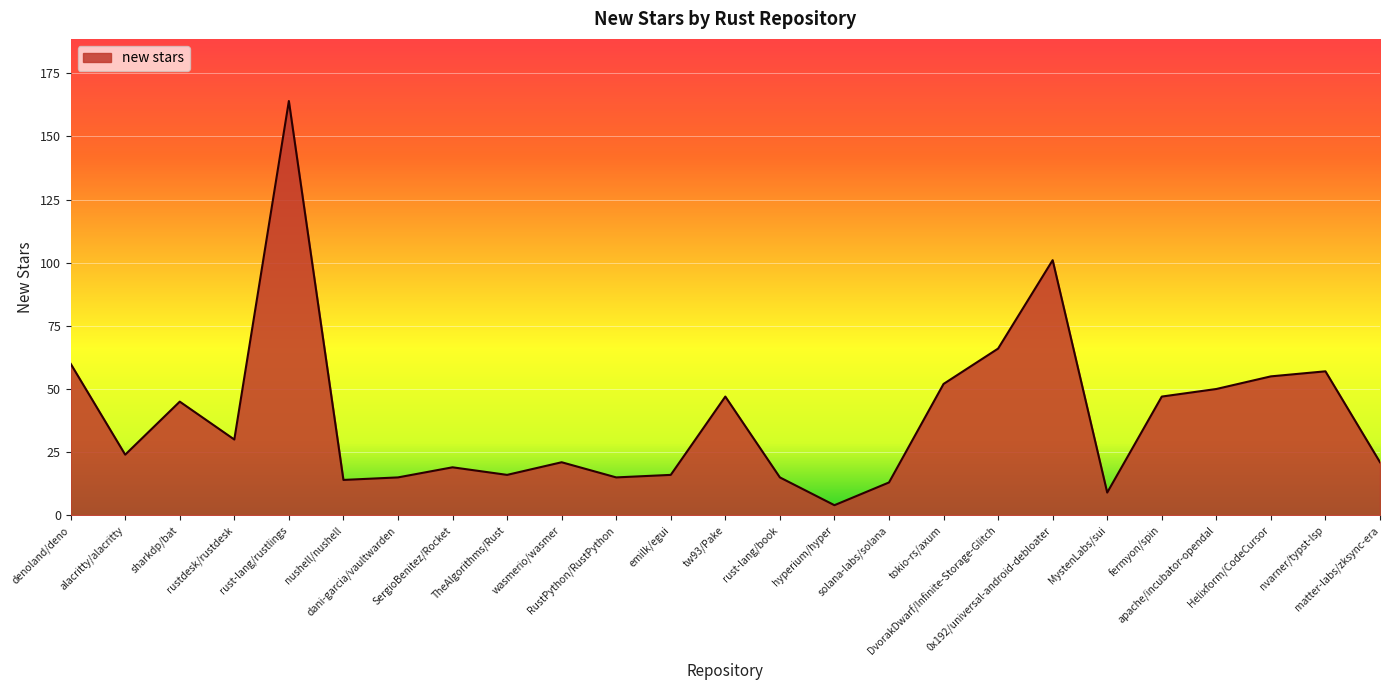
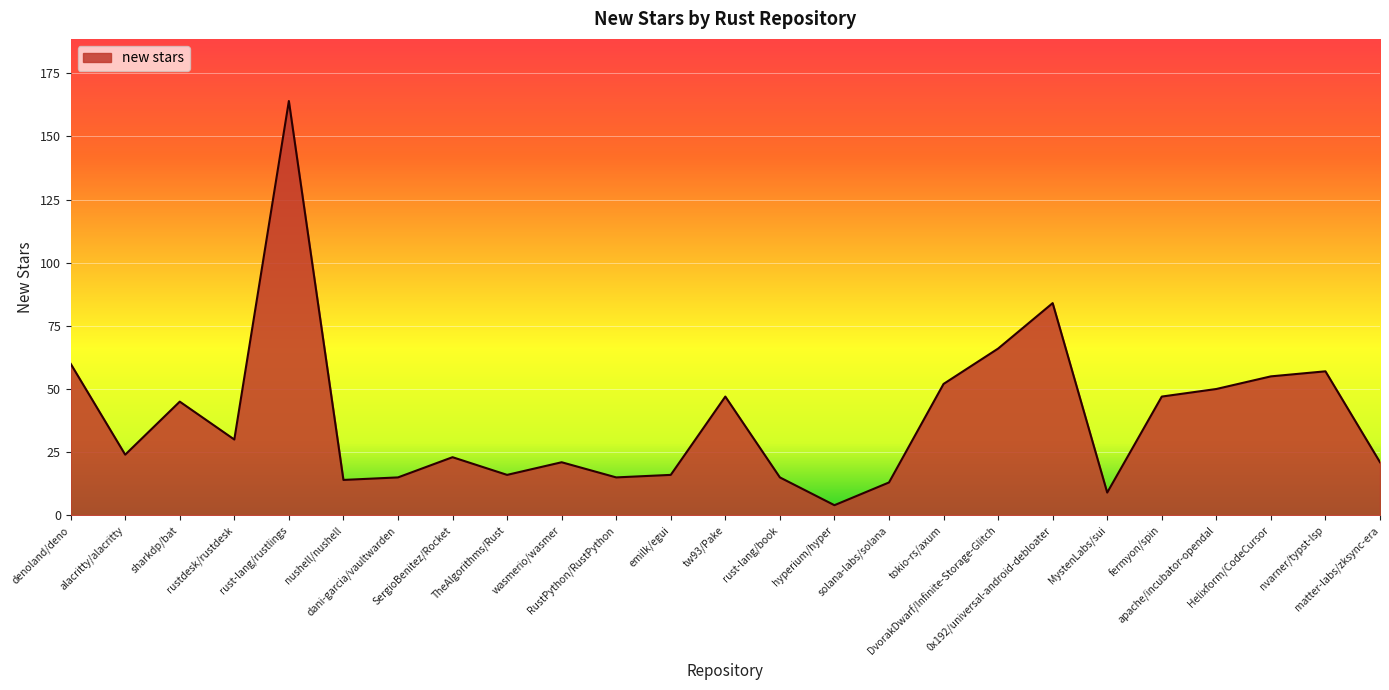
  {
    "denoland/deno": 60,
    "alacritty/alacritty": 24,
    "sharkdp/bat": 45,
    "rustdesk/rustdesk": 30,
    "rust-lang/rustlings": 164,
    "nushell/nushell": 14,
    "dani-garcia/vaultwarden": 15,
-   "SergioBenitez/Rocket": 19,
+   "SergioBenitez/Rocket": 23,
    "TheAlgorithms/Rust": 16,
    "wasmerio/wasmer": 21,
    "RustPython/RustPython": 15,
    "emilk/egui": 16,
    "tw93/Pake": 47,
    "rust-lang/book": 15,
    "hyperium/hyper": 4,
    "solana-labs/solana": 13,
    "tokio-rs/axum": 52,
    "DvorakDwarf/Infinite-Storage-Glitch": 66,
-   "0x192/universal-android-debloater": 101,
+   "0x192/universal-android-debloater": 84,
    "MystenLabs/sui": 9,
    "fermyon/spin": 47,
    "apache/incubator-opendal": 50,
    "Helixform/CodeCursor": 55,
    "nvarner/typst-lsp": 57,
    "matter-labs/zksync-era": 21
  }
